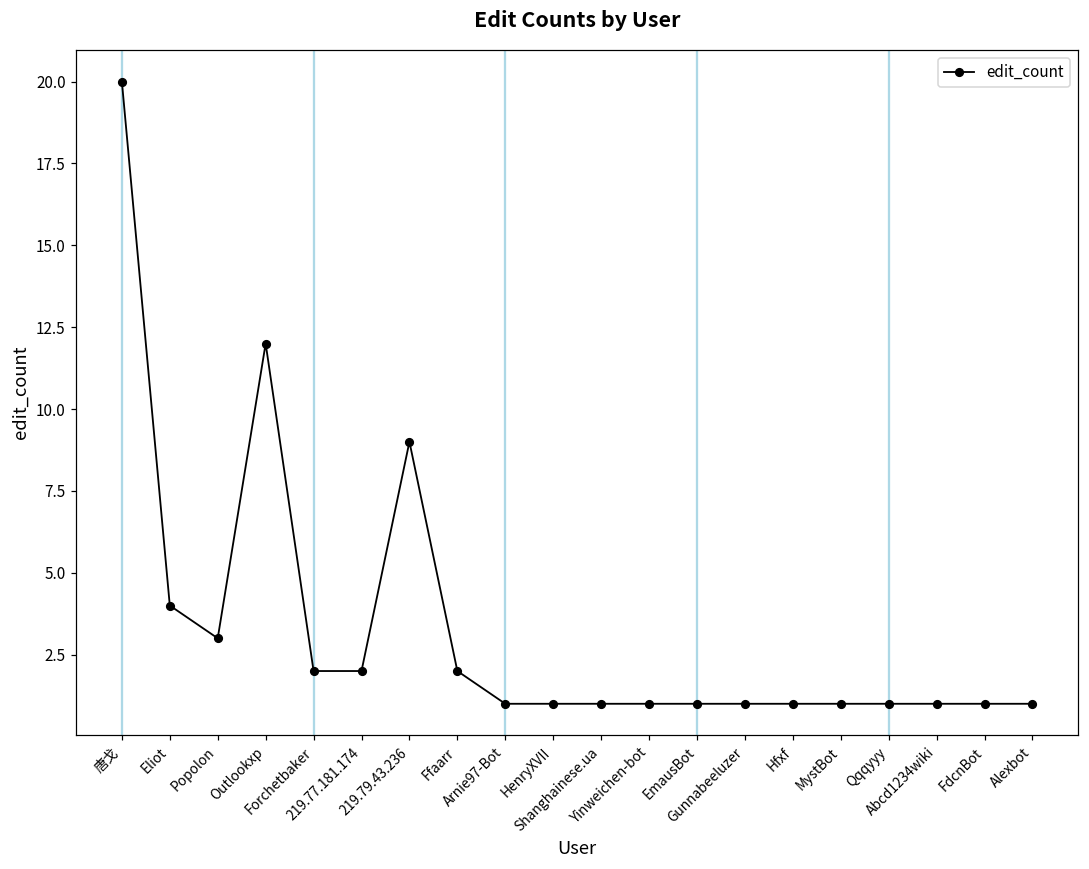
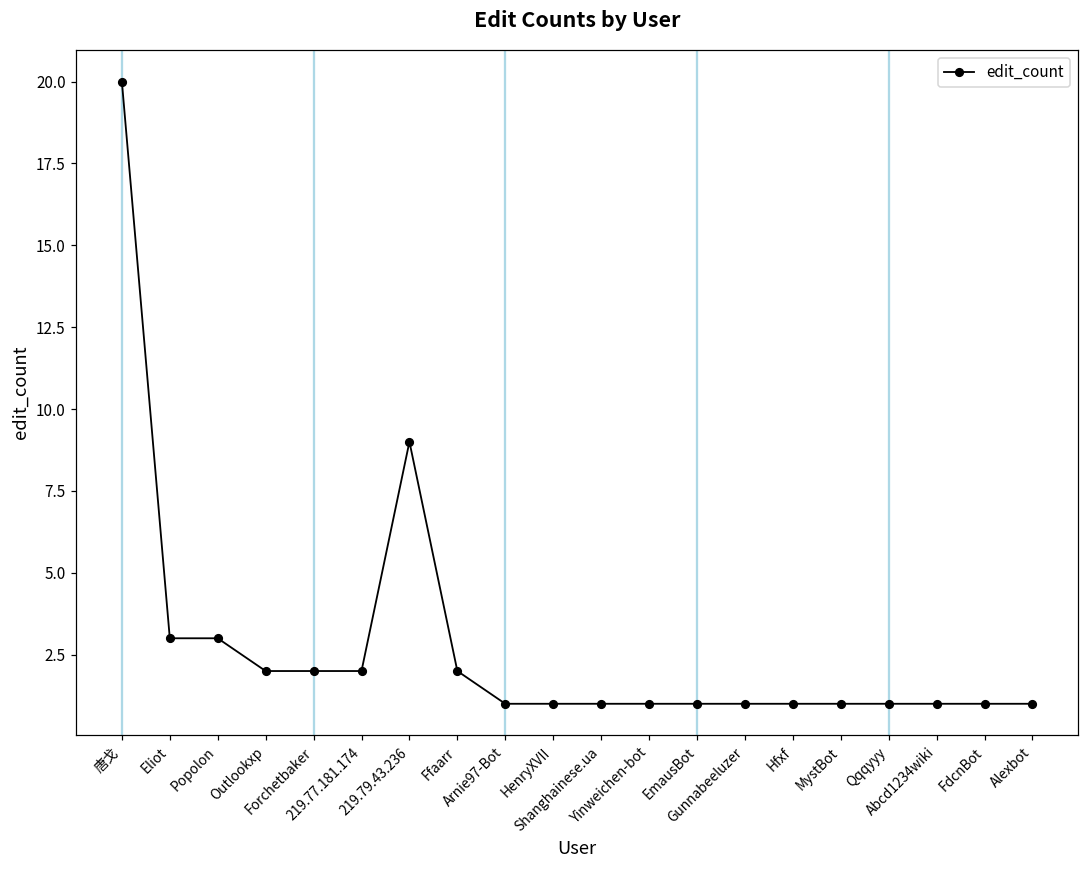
  {
    "唐戈": 20,
-   "Eliot": 4,
+   "Eliot": 3,
    "Popolon": 3,
-   "Outlookxp": 12,
+   "Outlookxp": 2,
    "Forchetbaker": 2,
    "219.77.181.174": 2,
    "219.79.43.236": 9,
    "Ffaarr": 2,
    "Arnie97-Bot": 1,
    "HenryXVII": 1,
    "Shanghainese.ua": 1,
    "Yinweichen-bot": 1,
    "EmausBot": 1,
    "Gunnabeeluzer": 1,
    "Hfxf": 1,
    "MystBot": 1,
    "Qqqyyy": 1,
    "Abcd1234wiki": 1,
    "FdcnBot": 1,
    "Alexbot": 1
  }
